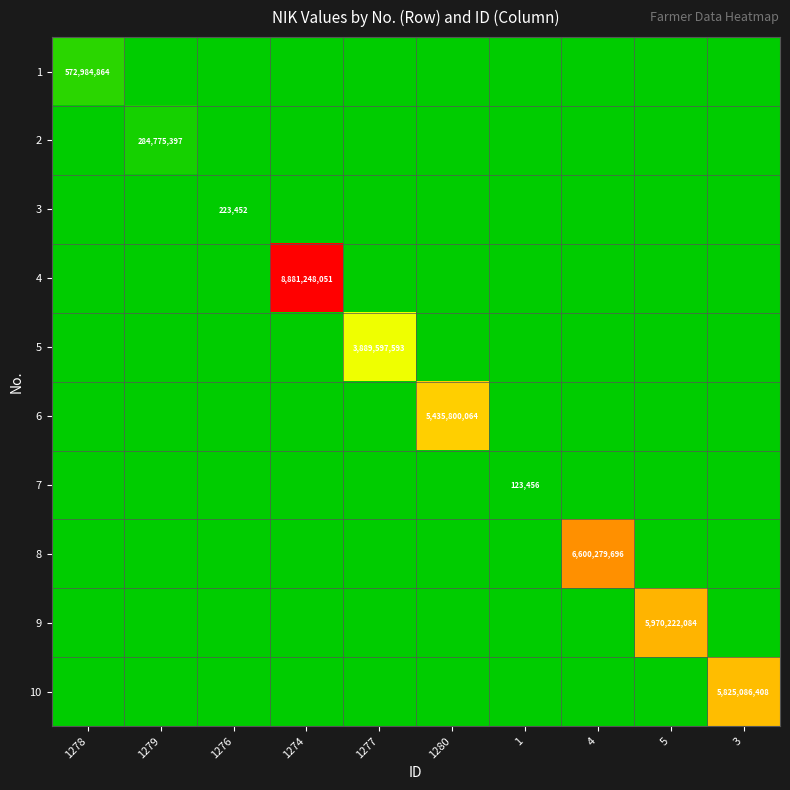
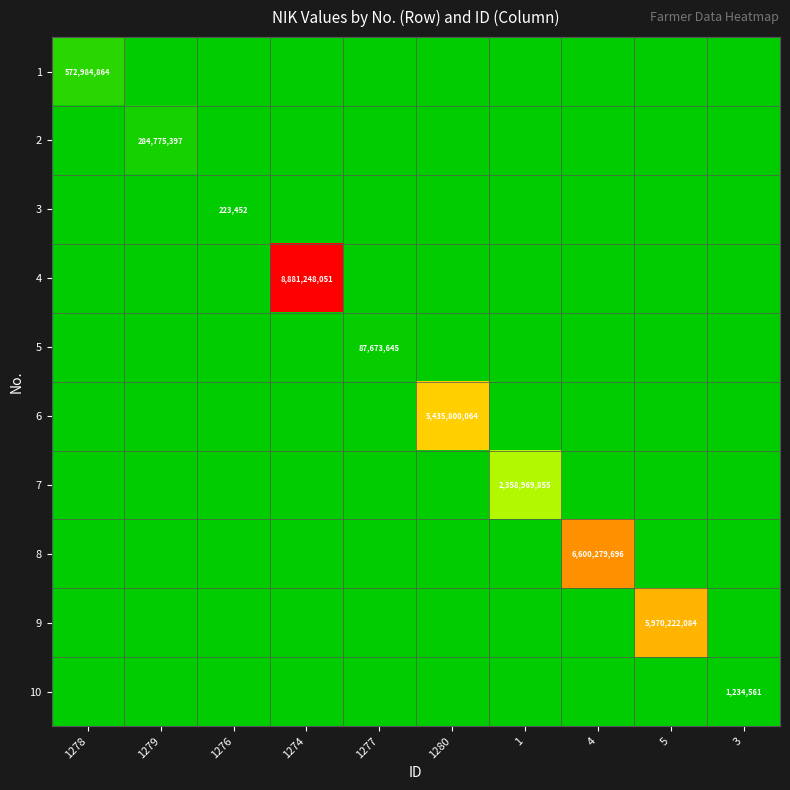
  {
    "1": {
      "1278": "572,984,864"
    },
    "2": {
      "1279": "284,775,397"
    },
    "3": {
      "1276": "223,452"
    },
    "4": {
      "1274": "8,881,248,051"
    },
    "5": {
-     "1277": "3,889,597,593"
+     "1277": "87,673,645"
    },
    "6": {
      "1280": "5,435,800,064"
    },
    "7": {
-     "1": "123,456"
+     "1": "2,358,969,855"
    },
    "8": {
      "4": "6,600,279,696"
    },
    "9": {
      "5": "5,970,222,084"
    },
    "10": {
-     "3": "5,825,086,408"
+     "3": "1,234,561"
    }
  }
